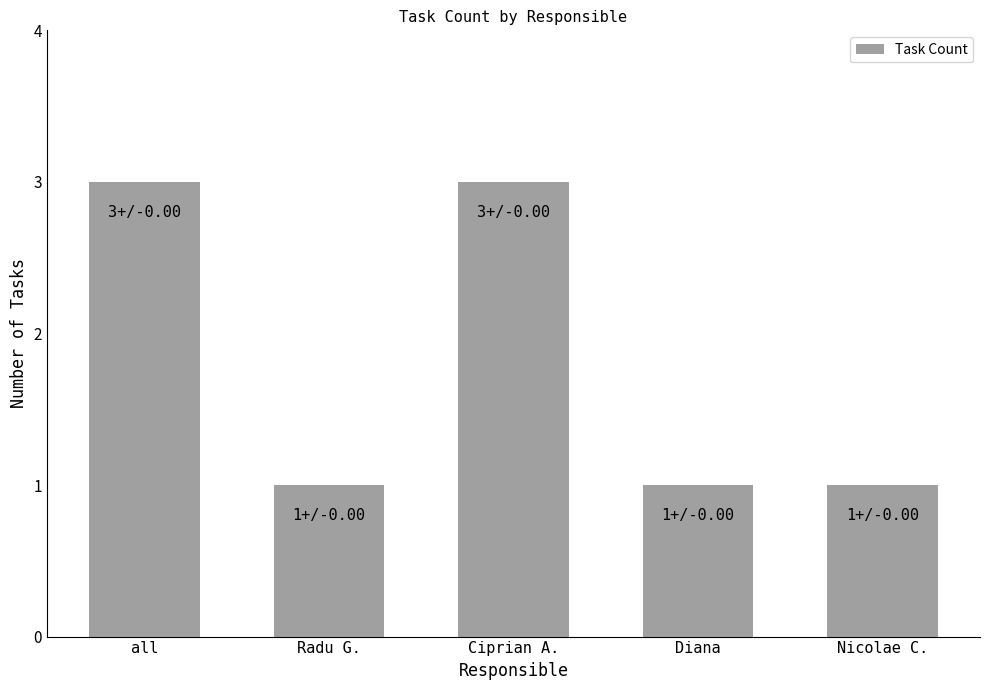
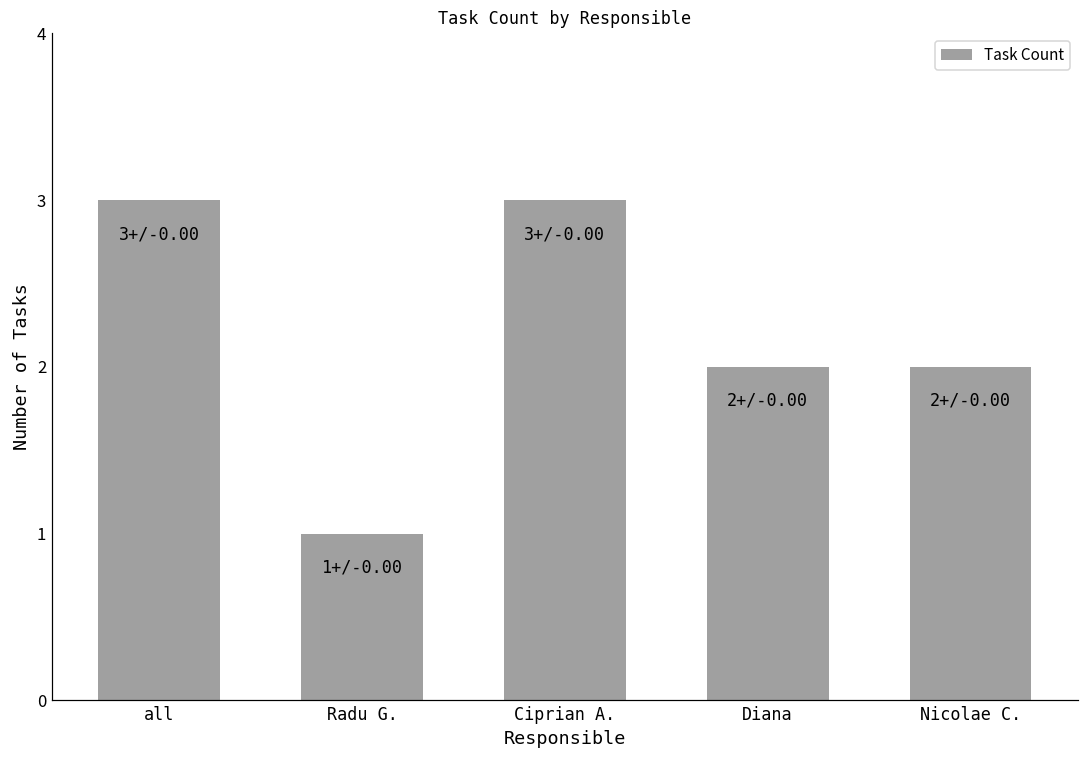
  {
    "all": "3+/",
    "Radu G.": "1+/",
    "Ciprian A.": "3+/",
-   "Diana": "1+/",
-   "Nicolae C.": "1+/"
+   "Diana": "2+/",
+   "Nicolae C.": "2+/"
  }
